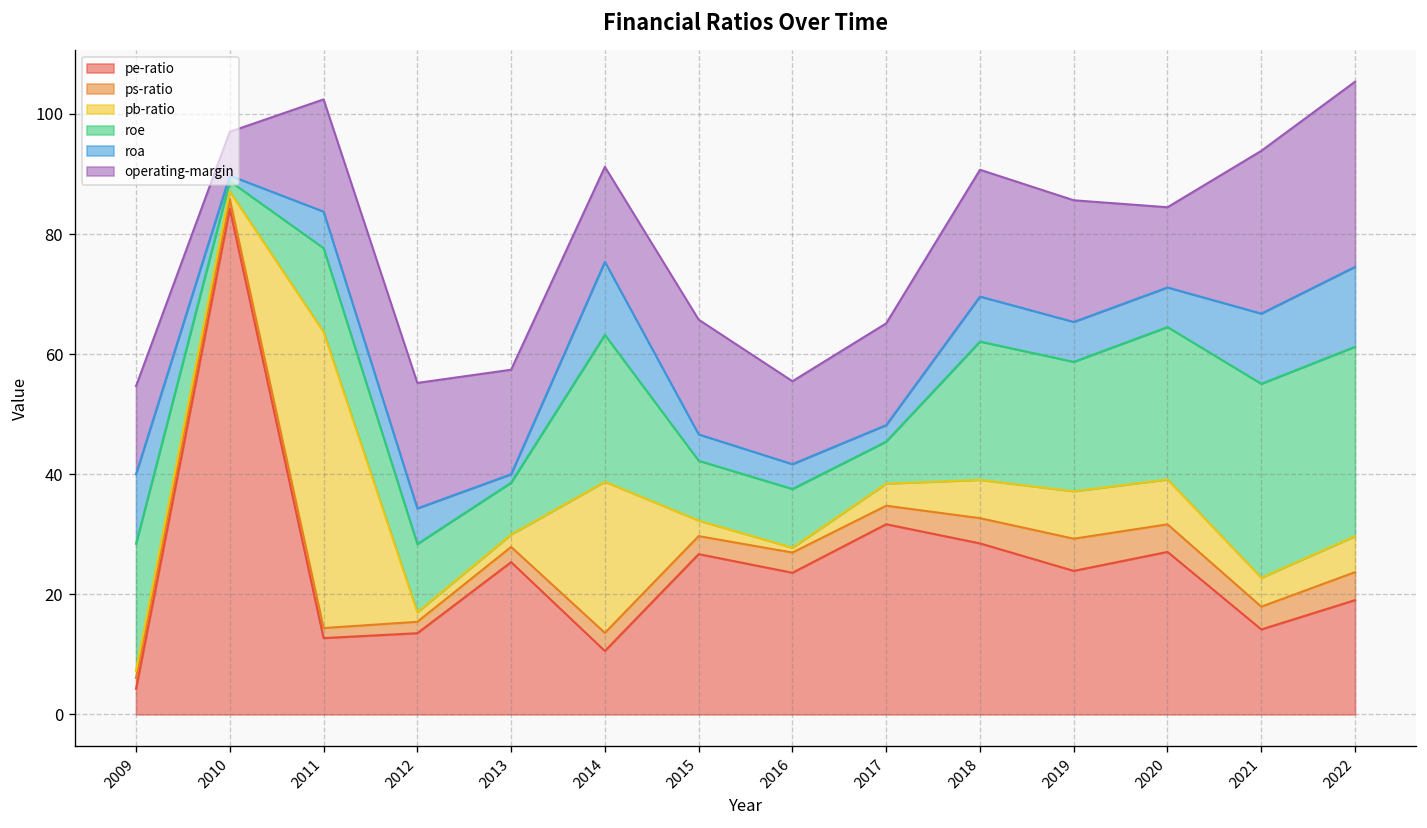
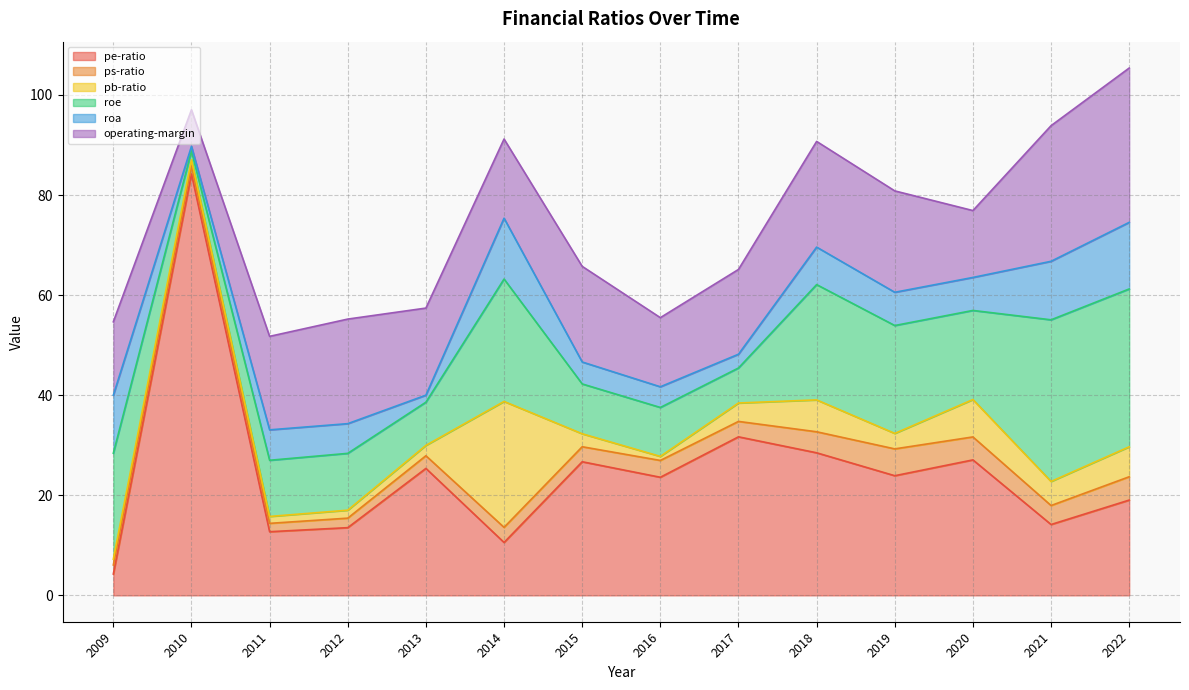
  {
    "pb-ratio": {
      "2009": 1,
      "2010": 1,
-     "2011": 49,
+     "2011": 1,
      "2012": 2,
      "2013": 2,
      "2014": 25,
      "2015": 3,
      "2016": 1,
      "2017": 4,
      "2018": 6,
-     "2019": 8,
+     "2019": 3,
      "2020": 7,
      "2021": 5,
      "2022": 6
    },
    "roe": {
      "2009": 21,
      "2010": 2,
-     "2011": 14,
+     "2011": 11,
      "2012": 11,
      "2013": 9,
      "2014": 24,
      "2015": 10,
      "2016": 10,
      "2017": 7,
      "2018": 23,
      "2019": 22,
-     "2020": 25,
+     "2020": 18,
      "2021": 32,
      "2022": 32
    },
    "roa": {
      "2009": 12,
      "2010": 1,
      "2011": 6,
      "2012": 6,
      "2013": 1,
      "2014": 12,
      "2015": 4,
      "2016": 4,
      "2017": 3,
      "2018": 7,
      "2019": 7,
      "2020": 7,
      "2021": 12,
      "2022": 13
    },
    "operating-margin": {
      "2009": 15,
      "2011": 19,
      "2012": 21,
      "2013": 17,
      "2014": 16,
      "2015": 19,
      "2016": 14,
      "2017": 17,
      "2018": 21,
      "2019": 20,
      "2020": 13,
      "2021": 27,
      "2022": 31
    }
  }
